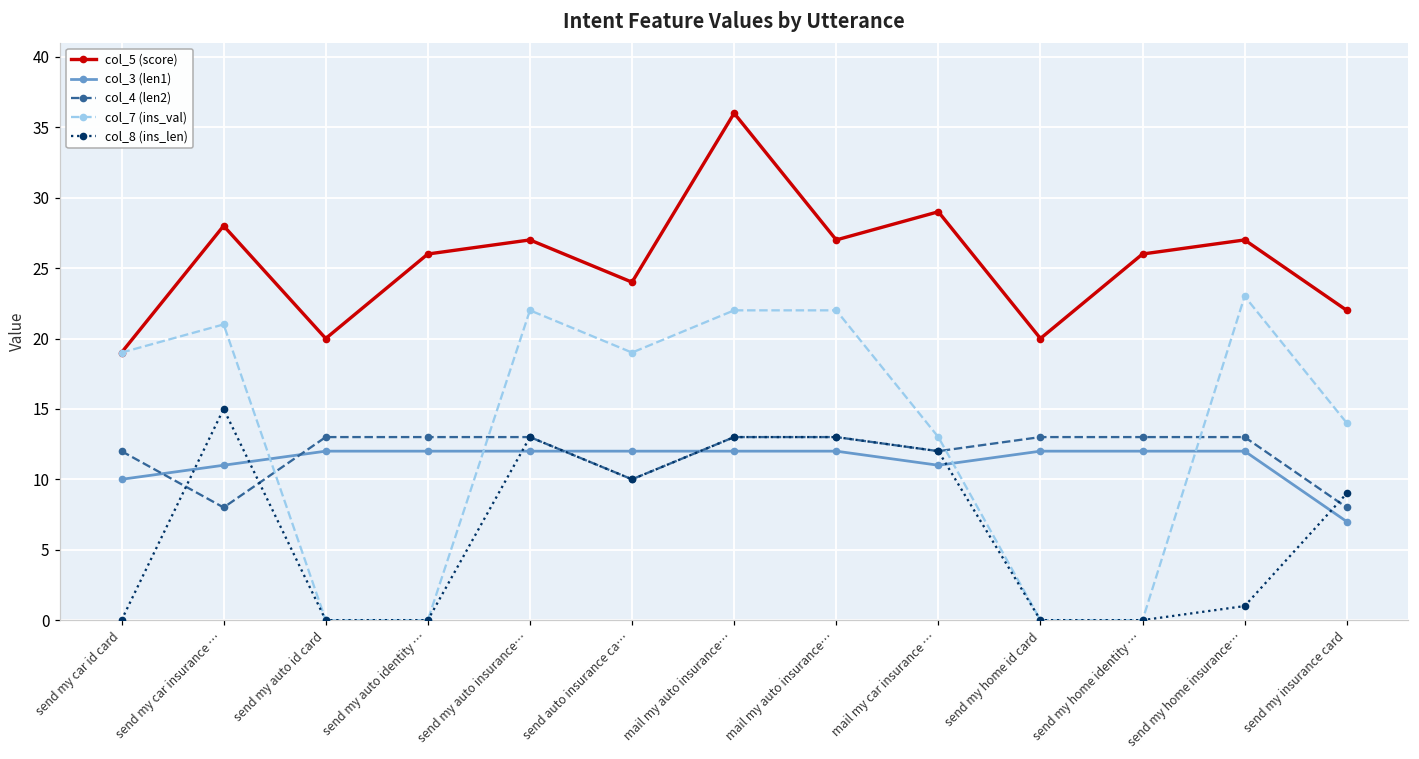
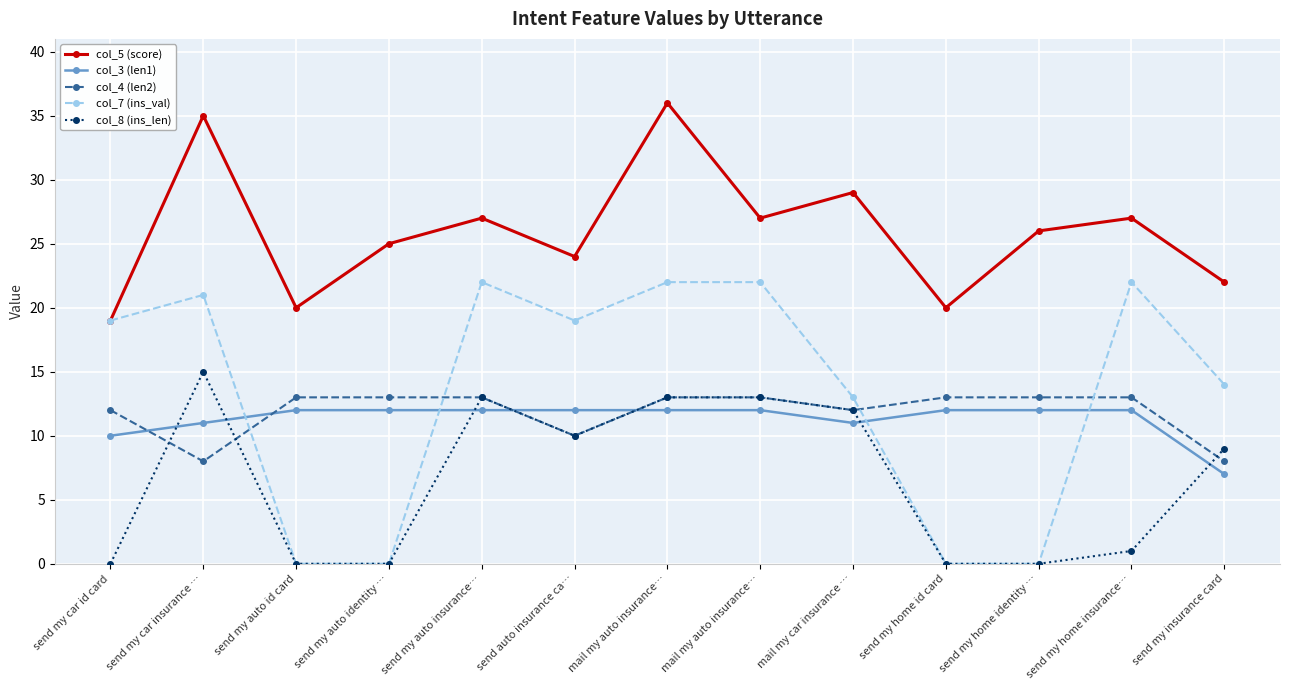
  {
    "col_5 (score)": {
-     "send my car insurance …": 28,
+     "send my car insurance …": 35,
      "send my auto id card": 20,
-     "send my auto identity …": 26,
+     "send my auto identity …": 25,
      "send my auto insurance…": 27,
      "send auto insurance ca…": 24,
      "mail my car insurance …": 29,
      "send my home id card": 20,
      "send my home identity …": 26,
      "send my home insurance…": 27,
      "send my insurance card": 22
    },
    "col_3 (len1)": {
      "send my car id card": 10,
      "send my car insurance …": 11,
      "send my auto id card": 12,
      "send my auto identity …": 12,
      "send my auto insurance…": 12,
      "send auto insurance ca…": 12,
      "mail my car insurance …": 11,
      "send my home id card": 12,
      "send my home identity …": 12,
      "send my home insurance…": 12,
      "send my insurance card": 7
    },
    "col_4 (len2)": {
      "send my car id card": 12,
      "send my car insurance …": 8,
      "send my auto id card": 13,
      "send my auto identity …": 13,
      "send my home id card": 13,
      "send my home identity …": 13,
      "send my home insurance…": 13,
      "send my insurance card": 8
    },
    "col_7 (ins_val)": {
      "send my car insurance …": 21,
      "send my auto insurance…": 22,
      "send auto insurance ca…": 19,
      "mail my car insurance …": 13,
-     "send my home insurance…": 23,
+     "send my home insurance…": 22,
      "send my insurance card": 14
    },
    "col_8 (ins_len)": {
      "send my car id card": 0,
      "send my car insurance …": 15,
      "send my home insurance…": 1,
      "send my insurance card": 9
    }
  }
